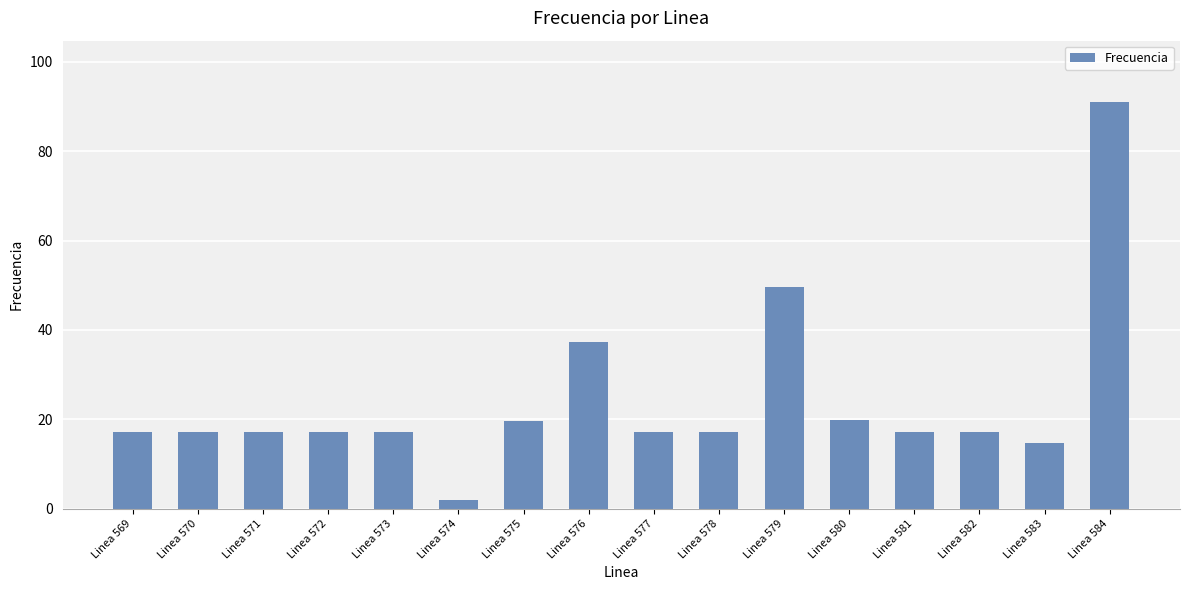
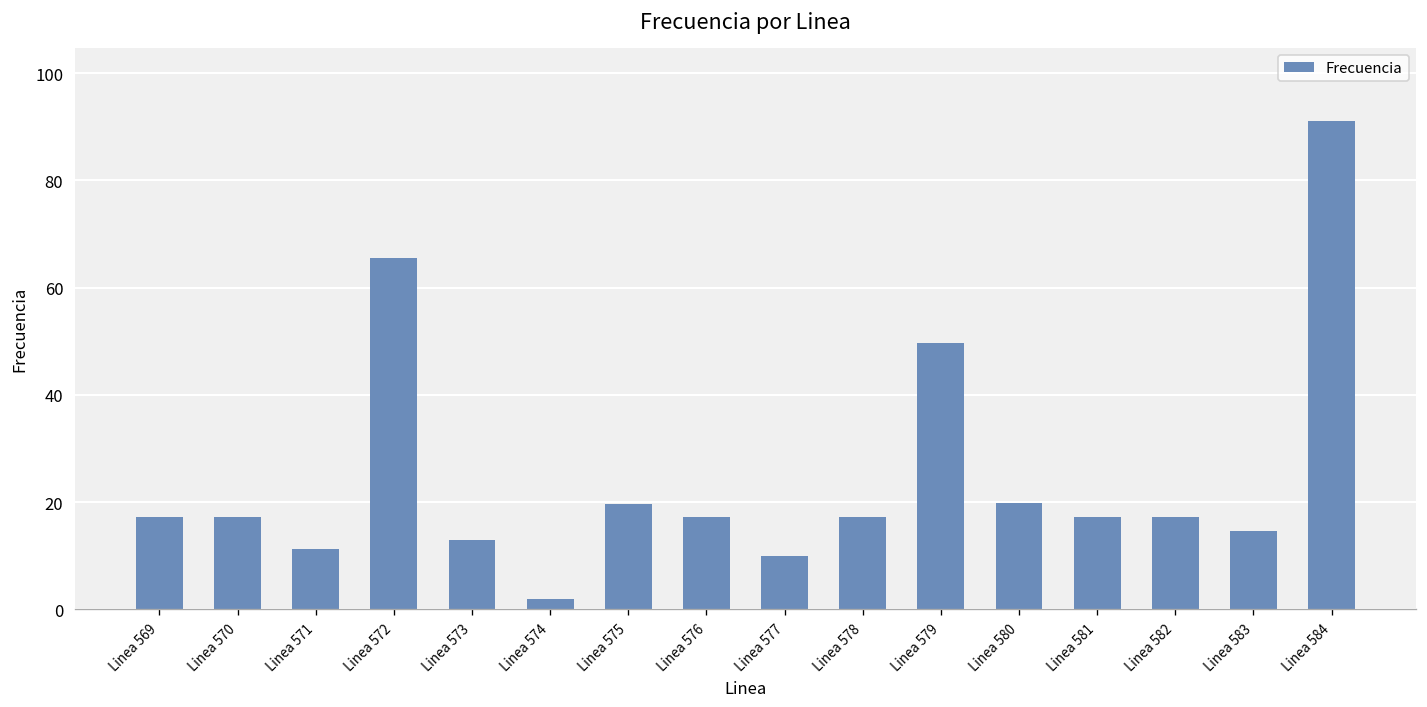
  {
    "Linea 569": 17,
    "Linea 570": 17,
-   "Linea 571": 17,
-   "Linea 572": 17,
-   "Linea 573": 17,
+   "Linea 571": 11,
+   "Linea 572": 66,
+   "Linea 573": 13,
    "Linea 574": 2,
    "Linea 575": 20,
-   "Linea 576": 37,
-   "Linea 577": 17,
+   "Linea 576": 17,
+   "Linea 577": 10,
    "Linea 578": 17,
    "Linea 579": 50,
    "Linea 580": 20,
    "Linea 581": 17,
    "Linea 582": 17,
    "Linea 583": 15,
    "Linea 584": 91
  }
